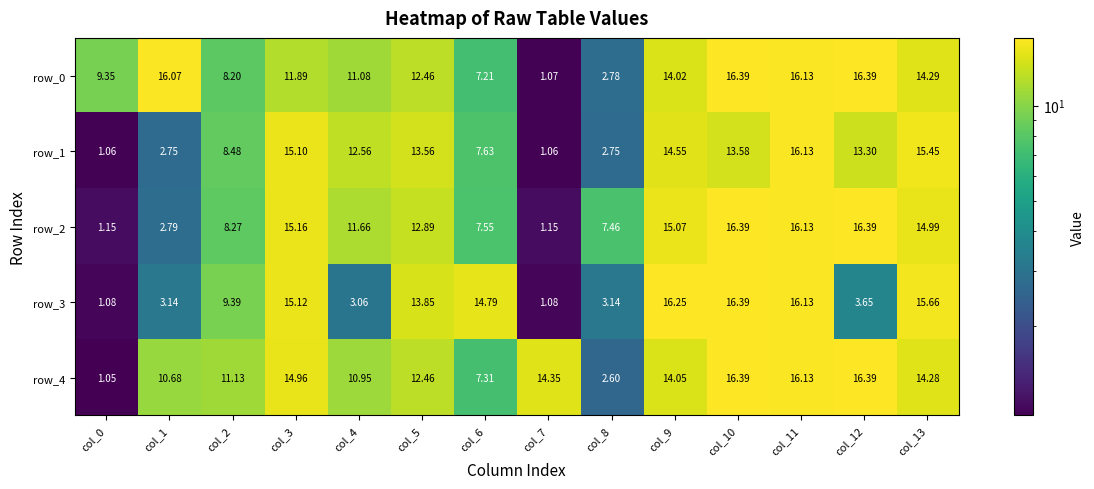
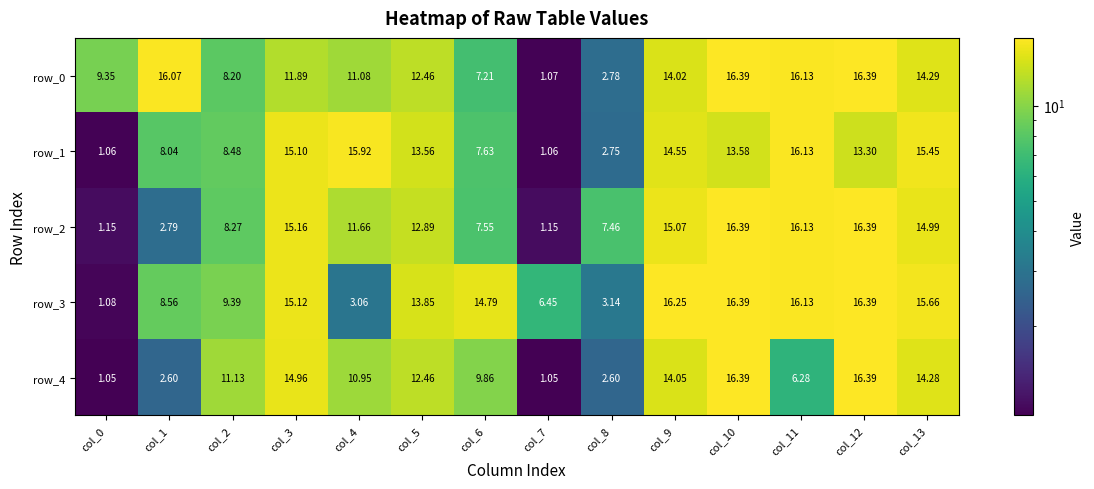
  {
    "row_0": {
      "col_0": 9.35,
      "col_1": 16.07,
      "col_2": 8.20,
      "col_3": 11.89,
      "col_4": 11.08,
      "col_5": 12.46,
      "col_6": 7.21,
      "col_7": 1.07,
      "col_8": 2.78,
      "col_9": 14.02,
      "col_10": 16.39,
      "col_11": 16.13,
      "col_12": 16.39,
      "col_13": 14.29
    },
    "row_1": {
      "col_0": 1.06,
-     "col_1": 2.75,
+     "col_1": 8.04,
      "col_2": 8.48,
      "col_3": 15.10,
-     "col_4": 12.56,
+     "col_4": 15.92,
      "col_5": 13.56,
      "col_6": 7.63,
      "col_7": 1.06,
      "col_8": 2.75,
      "col_9": 14.55,
      "col_10": 13.58,
      "col_11": 16.13,
      "col_12": 13.30,
      "col_13": 15.45
    },
    "row_2": {
      "col_0": 1.15,
      "col_1": 2.79,
      "col_2": 8.27,
      "col_3": 15.16,
      "col_4": 11.66,
      "col_5": 12.89,
      "col_6": 7.55,
      "col_7": 1.15,
      "col_8": 7.46,
      "col_9": 15.07,
      "col_10": 16.39,
      "col_11": 16.13,
      "col_12": 16.39,
      "col_13": 14.99
    },
    "row_3": {
      "col_0": 1.08,
-     "col_1": 3.14,
+     "col_1": 8.56,
      "col_2": 9.39,
      "col_3": 15.12,
      "col_4": 3.06,
      "col_5": 13.85,
      "col_6": 14.79,
-     "col_7": 1.08,
+     "col_7": 6.45,
      "col_8": 3.14,
      "col_9": 16.25,
      "col_10": 16.39,
      "col_11": 16.13,
-     "col_12": 3.65,
+     "col_12": 16.39,
      "col_13": 15.66
    },
    "row_4": {
      "col_0": 1.05,
-     "col_1": 10.68,
+     "col_1": 2.60,
      "col_2": 11.13,
      "col_3": 14.96,
      "col_4": 10.95,
      "col_5": 12.46,
-     "col_6": 7.31,
-     "col_7": 14.35,
+     "col_6": 9.86,
+     "col_7": 1.05,
      "col_8": 2.60,
      "col_9": 14.05,
      "col_10": 16.39,
-     "col_11": 16.13,
+     "col_11": 6.28,
      "col_12": 16.39,
      "col_13": 14.28
    }
  }
